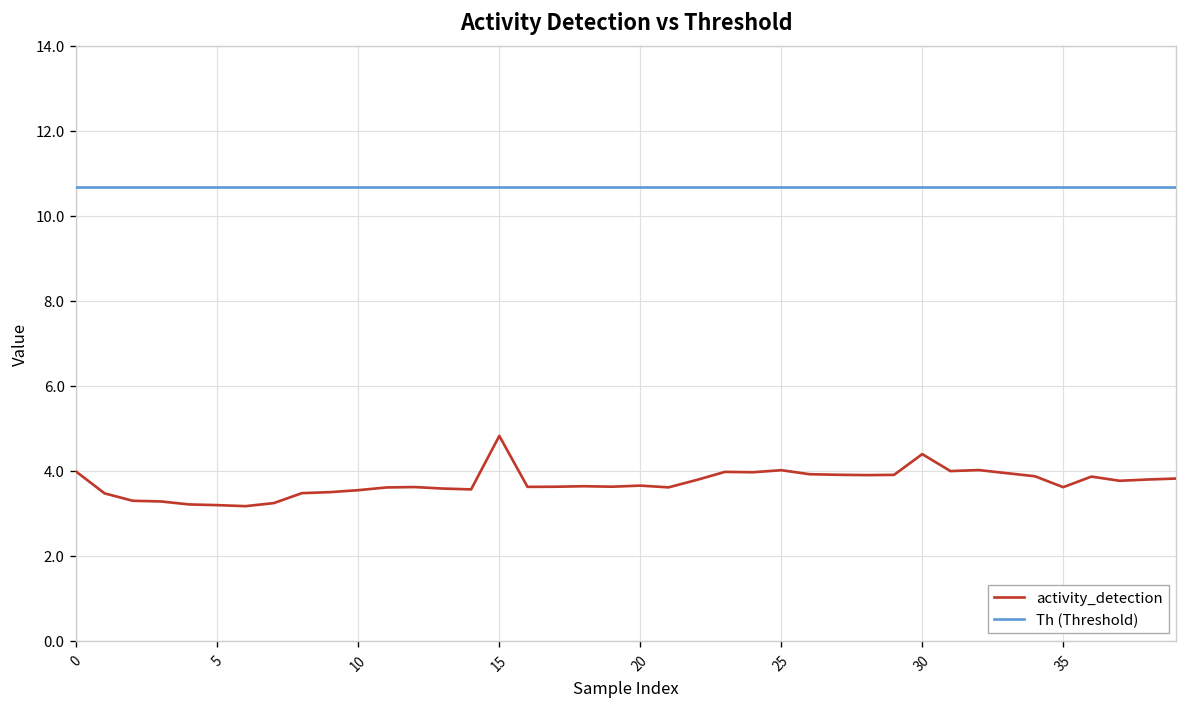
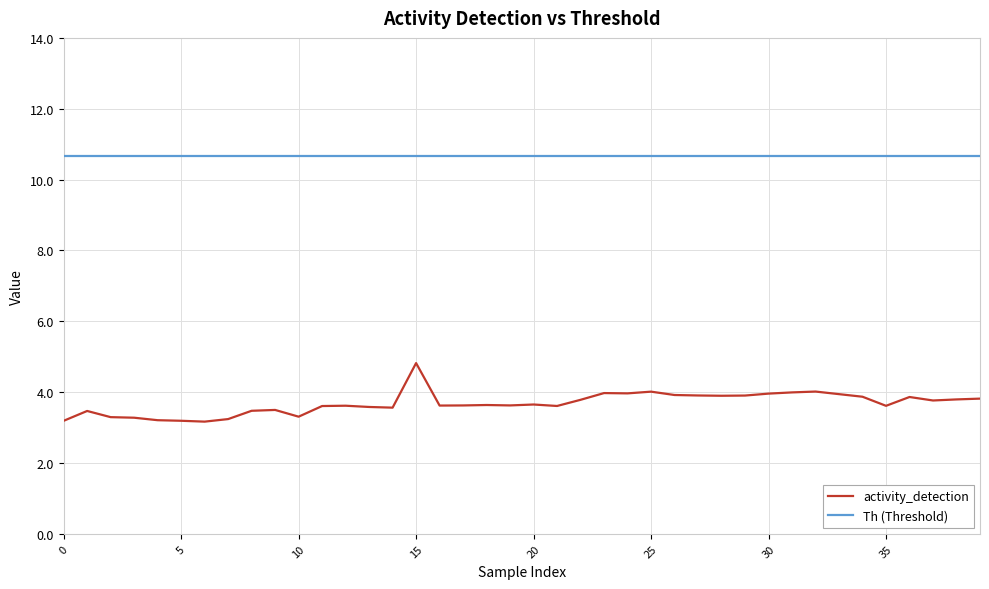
  {
    "activity_detection": {
-     "0": 4.0,
+     "0": 3.2,
      "5": 3.2,
-     "10": 3.5,
+     "10": 3.3,
      "15": 4.8,
      "20": 3.7,
      "25": 4.0,
-     "30": 4.4,
+     "30": 4.0,
      "35": 3.6
    },
    "Th (Threshold)": {
      "0": 10.7,
      "5": 10.7,
      "10": 10.7,
      "15": 10.7,
      "20": 10.7,
      "25": 10.7,
      "30": 10.7,
      "35": 10.7
    }
  }
